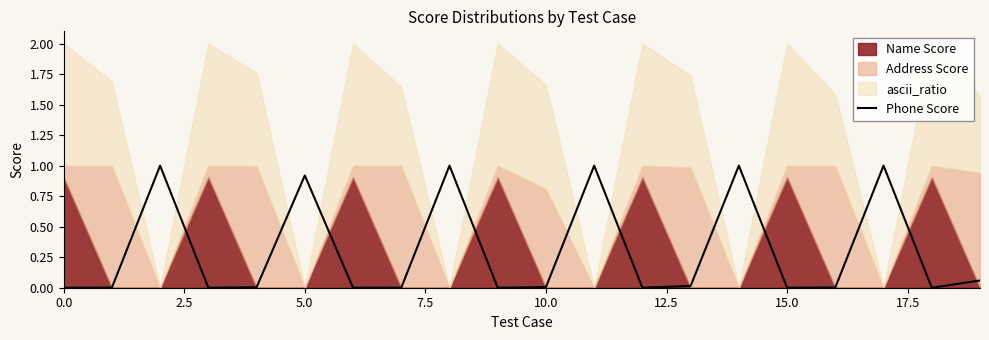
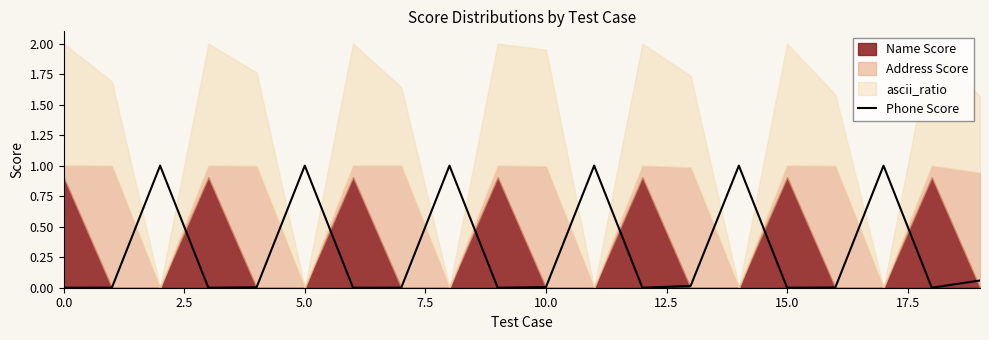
  {
    "Phone Score": {
      "0.0": 0.00,
-     "5.0": 0.92,
+     "5.0": 1.00,
      "15.0": 0.00
    },
    "Name Score": {
      "0.0": 0.91,
      "15.0": 0.91
    },
    "Address Score": {
      "0.0": 0.09,
-     "10.0": 0.81,
+     "10.0": 1.00,
      "15.0": 0.09
    },
    "ascii_ratio": {
      "0.0": 1.00,
-     "10.0": 0.85,
+     "10.0": 0.95,
      "15.0": 1.00
    }
  }
